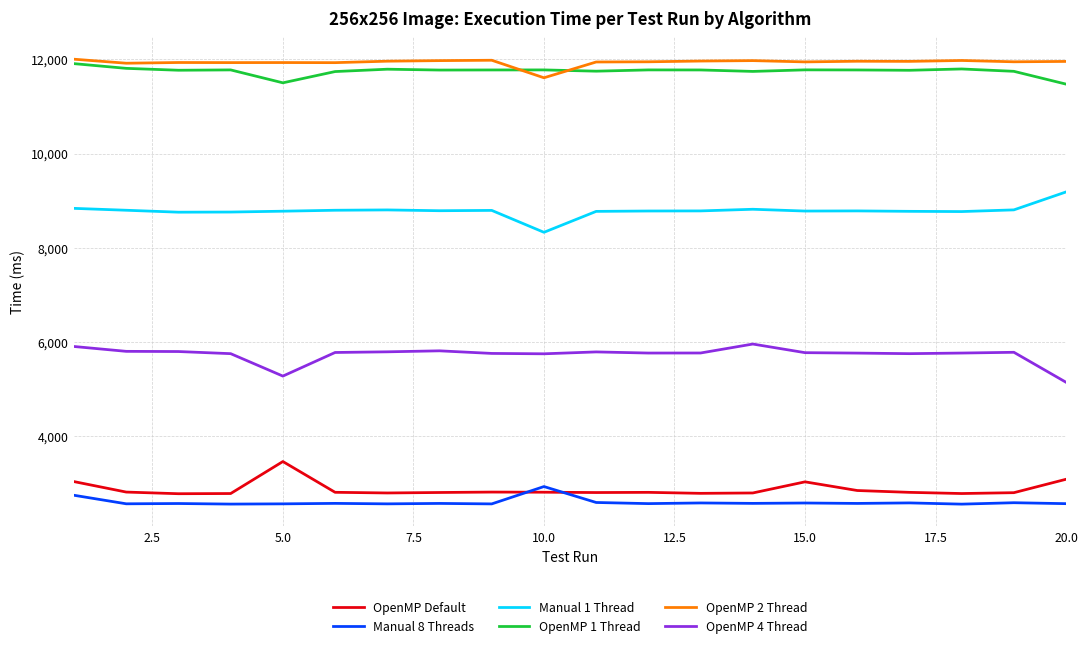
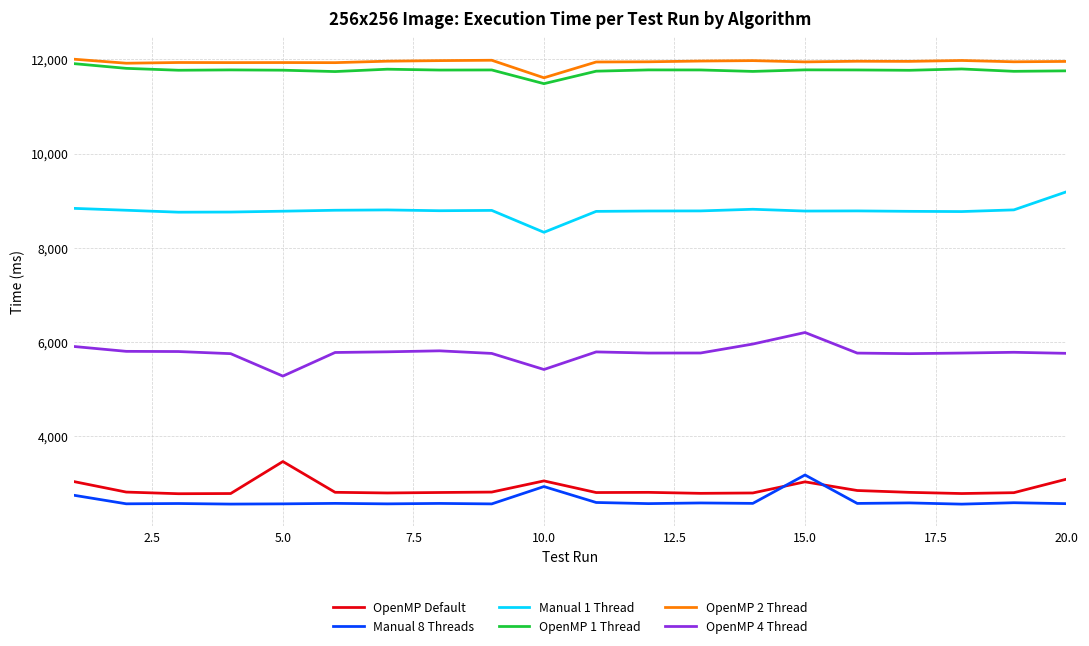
  {
    "OpenMP Default": {
      "5.0": "3,500",
-     "10.0": "2,800",
+     "10.0": "3,100",
      "15.0": "3,000",
      "20.0": "3,100"
    },
    "Manual 8 Threads": {
      "5.0": "2,600",
      "10.0": "2,900",
-     "15.0": "2,600",
+     "15.0": "3,200",
      "20.0": "2,600"
    },
    "Manual 1 Thread": {
      "5.0": "8,800",
      "10.0": "8,300",
      "15.0": "8,800",
      "20.0": "9,200"
    },
    "OpenMP 1 Thread": {
-     "5.0": "11,500",
-     "10.0": "11,800",
+     "5.0": "11,800",
+     "10.0": "11,500",
      "15.0": "11,800",
-     "20.0": "11,500"
+     "20.0": "11,800"
    },
    "OpenMP 2 Thread": {
      "5.0": "11,900",
      "10.0": "11,600",
      "15.0": "11,900",
      "20.0": "12,000"
    },
    "OpenMP 4 Thread": {
      "5.0": "5,300",
-     "10.0": "5,800",
-     "15.0": "5,800",
-     "20.0": "5,100"
+     "10.0": "5,400",
+     "15.0": "6,200",
+     "20.0": "5,800"
    }
  }
